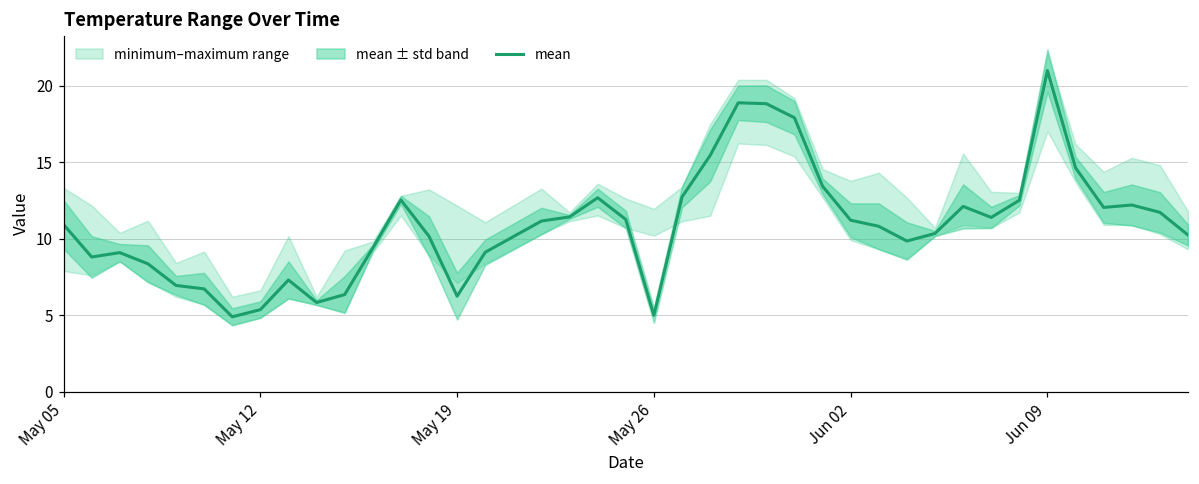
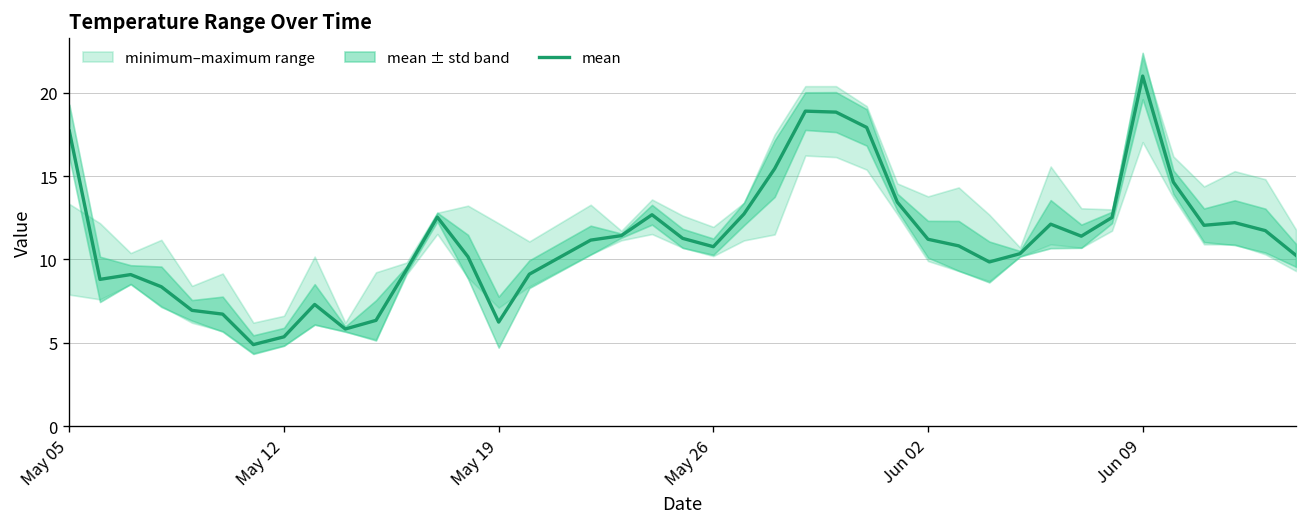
  {
    "mean": {
-     "May 05": 10.9,
+     "May 05": 17.7,
      "May 12": 5.4,
      "May 19": 6.2,
-     "May 26": 5.0,
+     "May 26": 10.8,
      "Jun 02": 11.2,
      "Jun 09": 21.0
    }
  }
